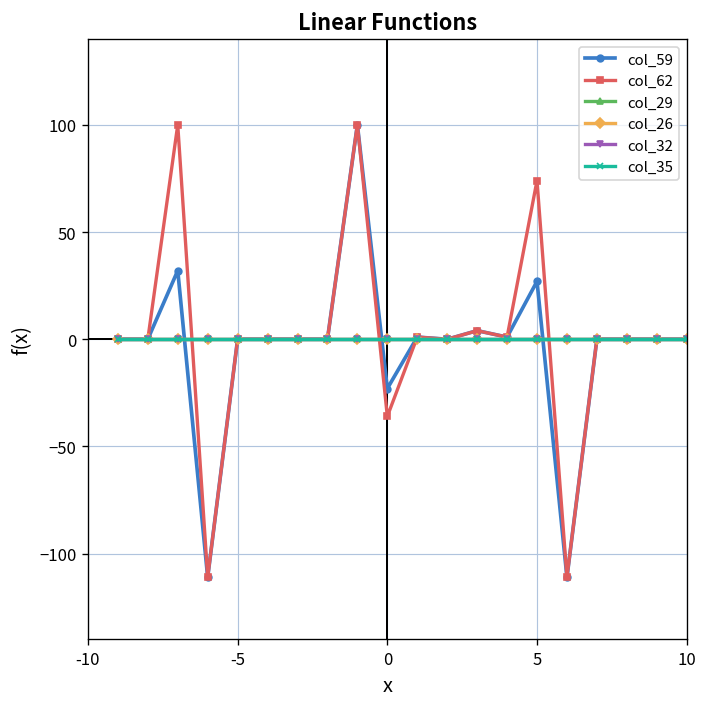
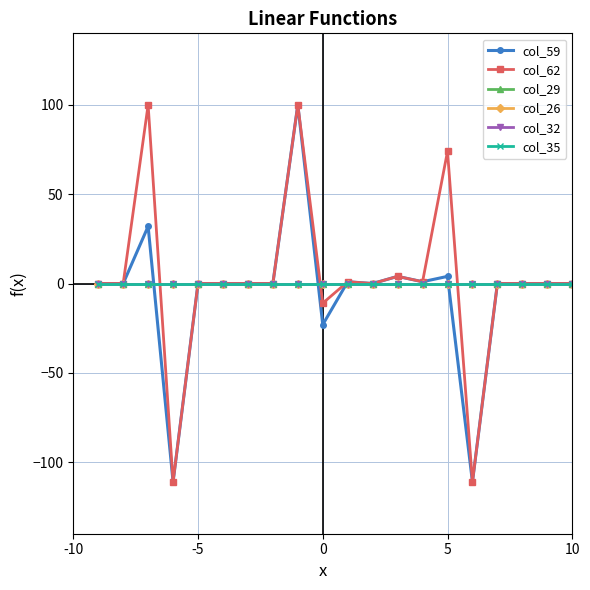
  {
    "col_59": {
      "0": -23,
-     "5": 27
+     "5": 4
    },
    "col_62": {
-     "0": -36,
+     "0": -11,
      "5": 74
    },
    "col_35": {
      "0": 0,
      "5": 0
    }
  }
